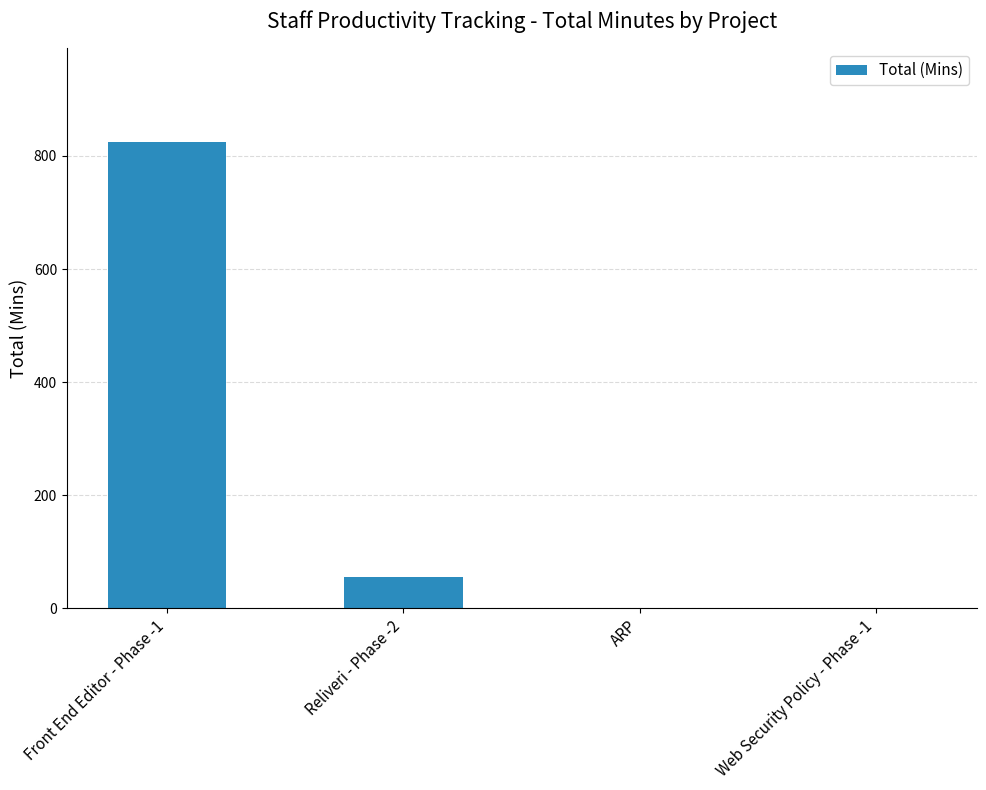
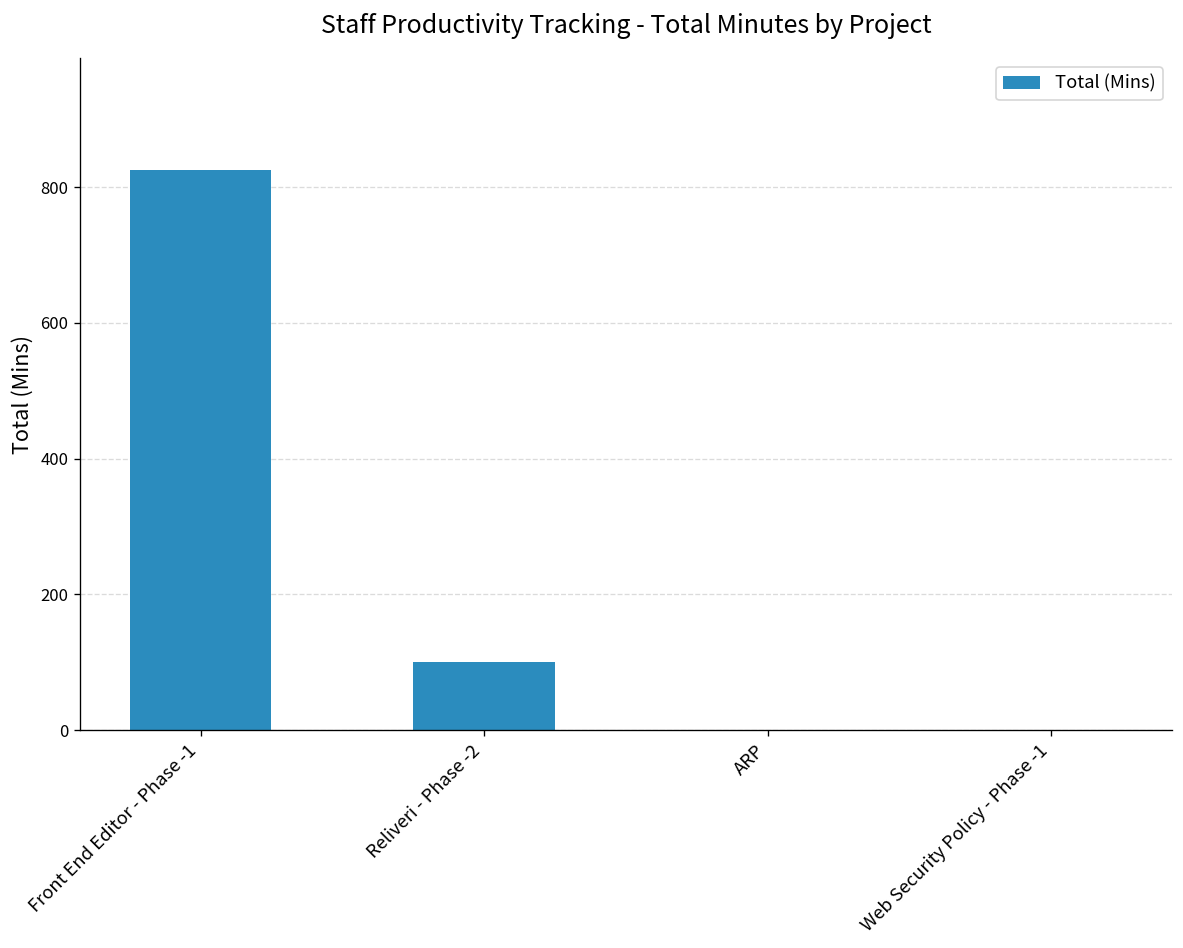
  {
    "Front End Editor - Phase -1": 830,
-   "Reliveri - Phase -2": 60,
+   "Reliveri - Phase -2": 100,
    "ARP": 0,
    "Web Security Policy - Phase -1": 0
  }
